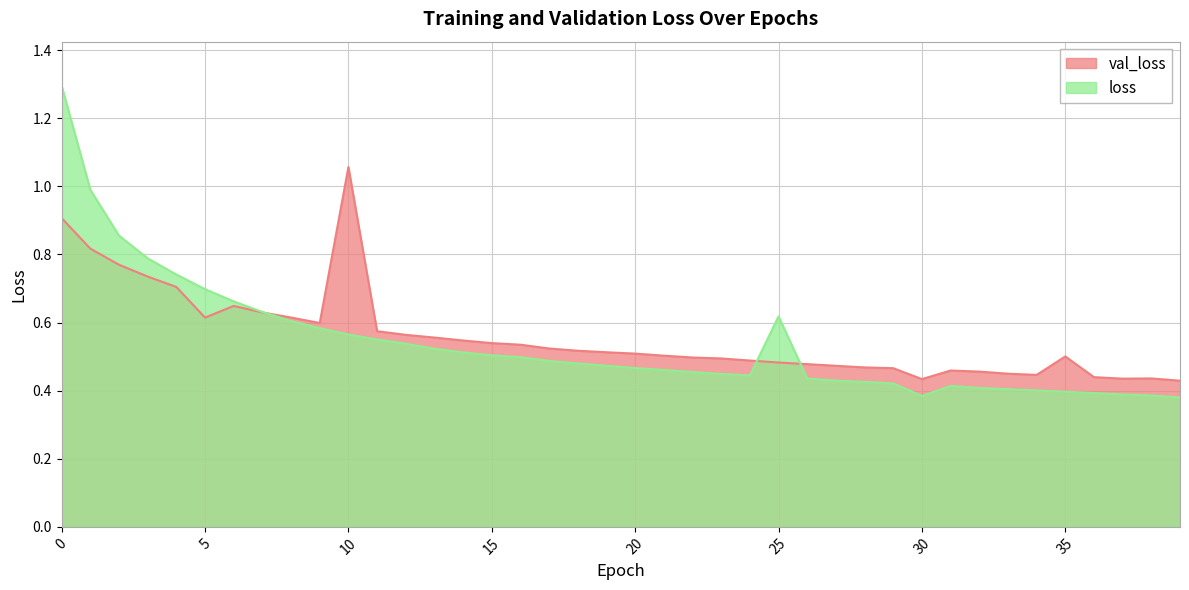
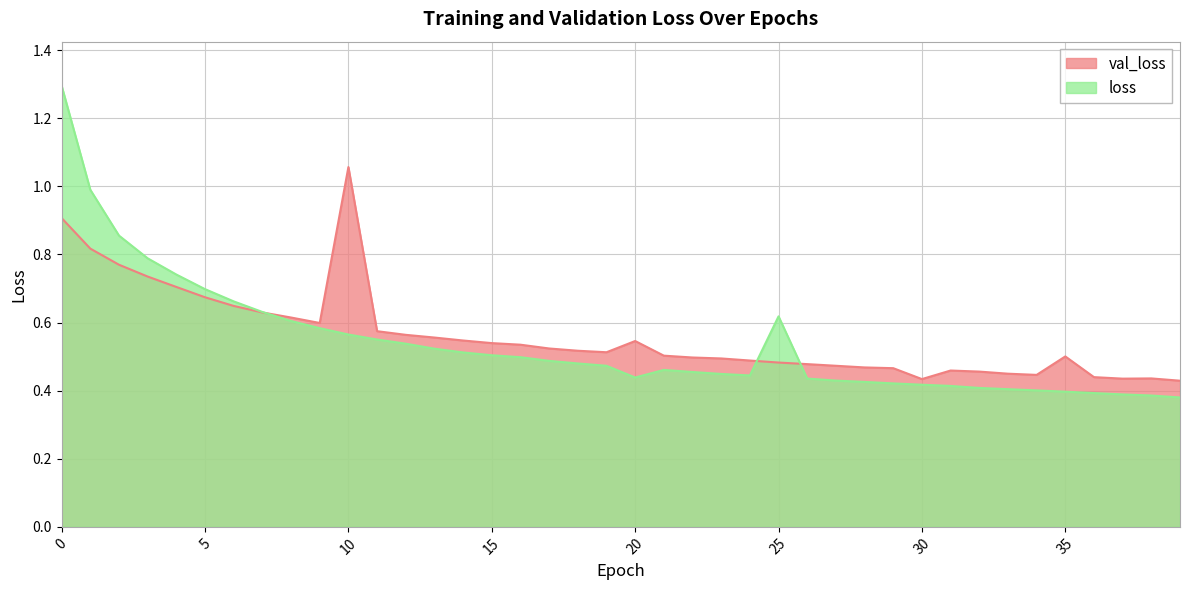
  {
    "val_loss": {
      "0": 0.91,
-     "5": 0.61,
+     "5": 0.67,
      "10": 1.06,
      "15": 0.54,
-     "20": 0.51,
+     "20": 0.55,
      "25": 0.48,
      "30": 0.43,
      "35": 0.50
    },
    "loss": {
      "0": 1.30,
      "5": 0.70,
      "10": 0.56,
      "15": 0.50,
-     "20": 0.47,
+     "20": 0.44,
      "25": 0.62,
-     "30": 0.38,
+     "30": 0.42,
      "35": 0.40
    }
  }
